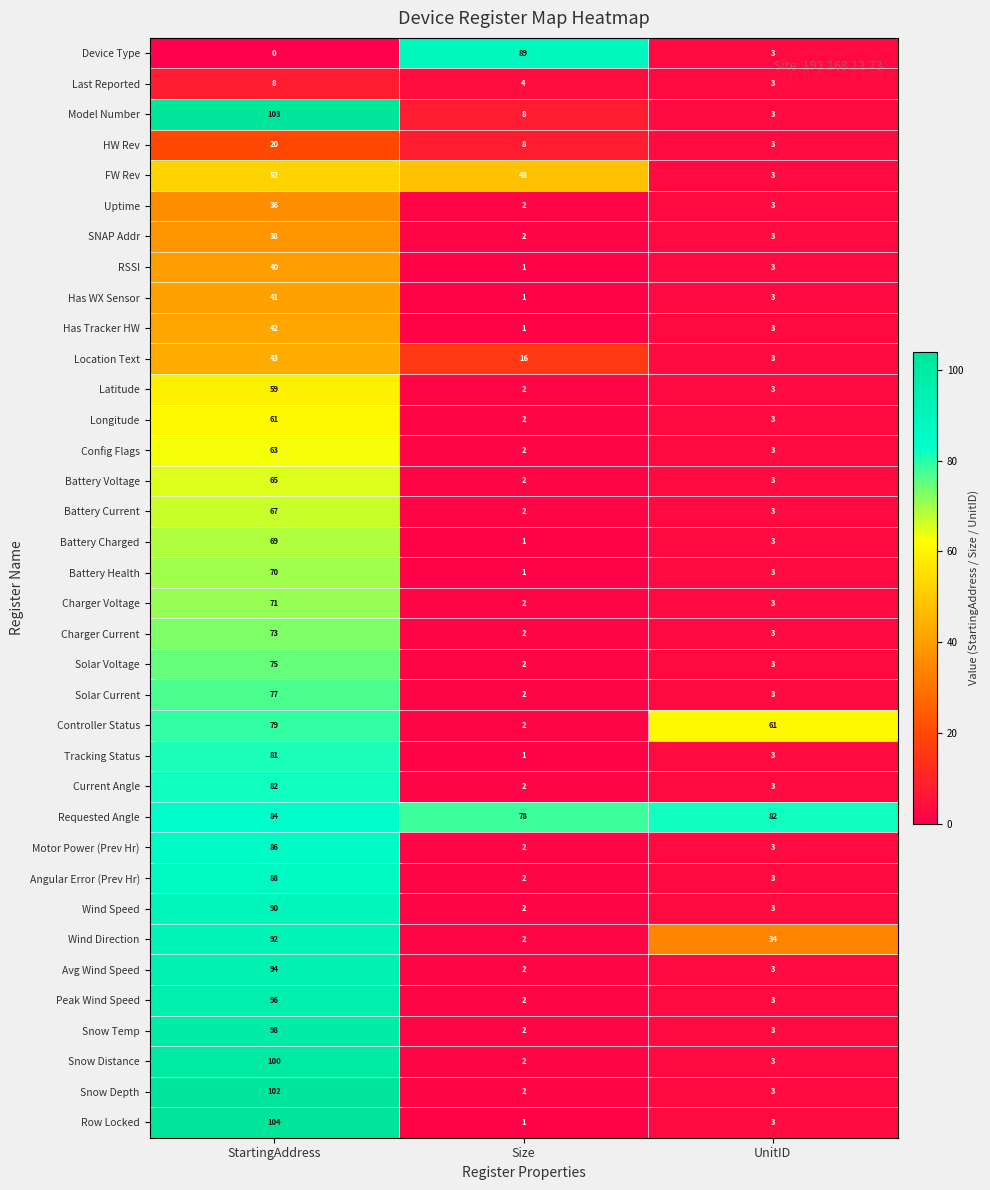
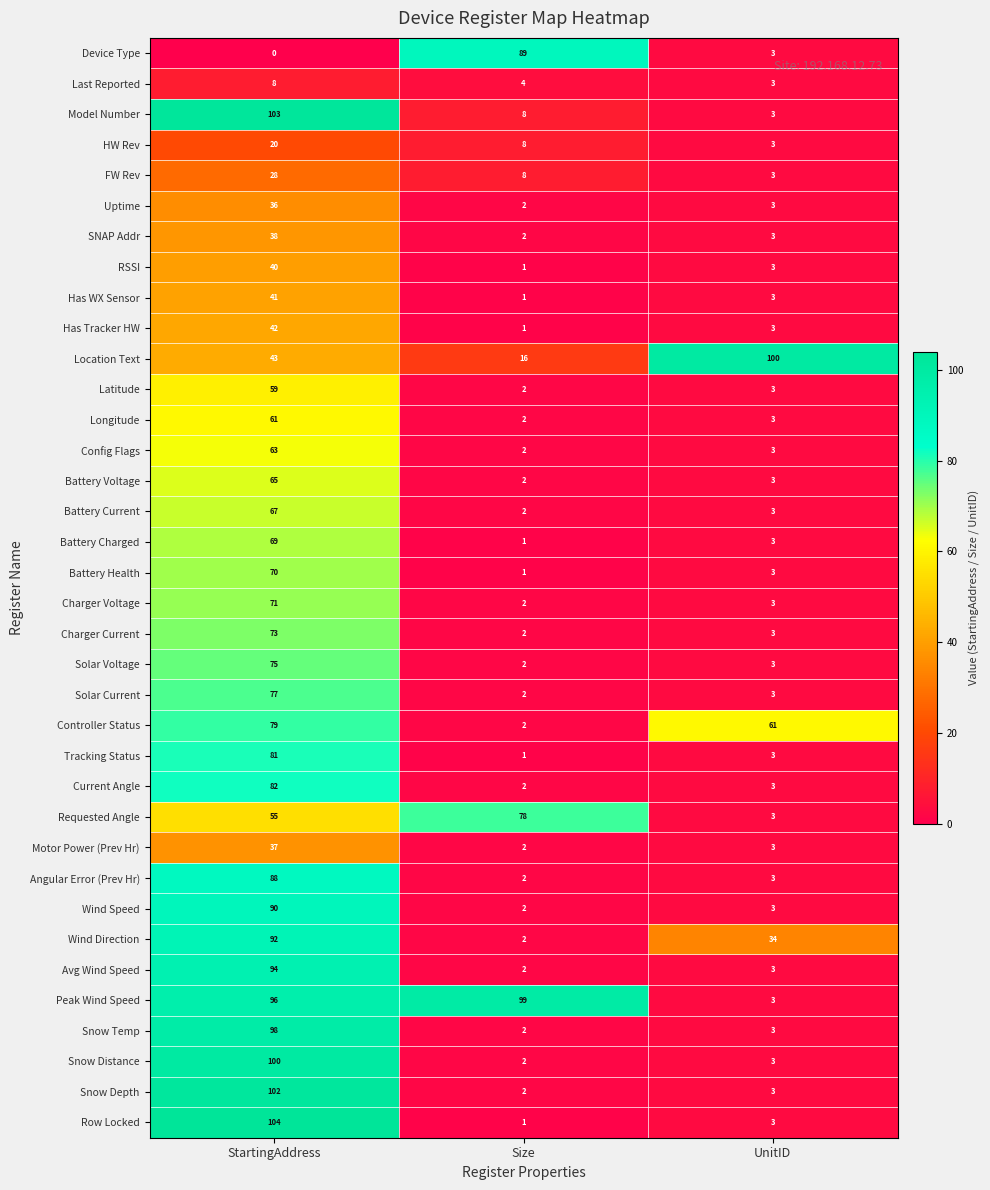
  {
    "Device Type": {
      "StartingAddress": 0,
      "Size": 89
    },
    "Last Reported": {
      "StartingAddress": 8,
      "Size": 4,
      "UnitID": 3
    },
    "Model Number": {
      "StartingAddress": 103,
      "Size": 8,
      "UnitID": 3
    },
    "HW Rev": {
      "StartingAddress": 20,
      "Size": 8,
      "UnitID": 3
    },
    "FW Rev": {
-     "StartingAddress": 52,
-     "Size": 48,
+     "StartingAddress": 28,
+     "Size": 8,
      "UnitID": 3
    },
    "Uptime": {
      "StartingAddress": 36,
      "Size": 2,
      "UnitID": 3
    },
    "SNAP Addr": {
      "StartingAddress": 38,
      "Size": 2,
      "UnitID": 3
    },
    "RSSI": {
      "StartingAddress": 40,
      "Size": 1,
      "UnitID": 3
    },
    "Has WX Sensor": {
      "StartingAddress": 41,
      "Size": 1,
      "UnitID": 3
    },
    "Has Tracker HW": {
      "StartingAddress": 42,
      "Size": 1,
      "UnitID": 3
    },
    "Location Text": {
      "StartingAddress": 43,
      "Size": 16,
-     "UnitID": 3
+     "UnitID": 100
    },
    "Latitude": {
      "StartingAddress": 59,
      "Size": 2,
      "UnitID": 3
    },
    "Longitude": {
      "StartingAddress": 61,
      "Size": 2,
      "UnitID": 3
    },
    "Config Flags": {
      "StartingAddress": 63,
      "Size": 2,
      "UnitID": 3
    },
    "Battery Voltage": {
      "StartingAddress": 65,
      "Size": 2,
      "UnitID": 3
    },
    "Battery Current": {
      "StartingAddress": 67,
      "Size": 2,
      "UnitID": 3
    },
    "Battery Charged": {
      "StartingAddress": 69,
      "Size": 1,
      "UnitID": 3
    },
    "Battery Health": {
      "StartingAddress": 70,
      "Size": 1,
      "UnitID": 3
    },
    "Charger Voltage": {
      "StartingAddress": 71,
      "Size": 2,
      "UnitID": 3
    },
    "Charger Current": {
      "StartingAddress": 73,
      "Size": 2,
      "UnitID": 3
    },
    "Solar Voltage": {
      "StartingAddress": 75,
      "Size": 2,
      "UnitID": 3
    },
    "Solar Current": {
      "StartingAddress": 77,
      "Size": 2,
      "UnitID": 3
    },
    "Controller Status": {
      "StartingAddress": 79,
      "Size": 2,
      "UnitID": 61
    },
    "Tracking Status": {
      "StartingAddress": 81,
      "Size": 1,
      "UnitID": 3
    },
    "Current Angle": {
      "StartingAddress": 82,
      "Size": 2,
      "UnitID": 3
    },
    "Requested Angle": {
-     "StartingAddress": 84,
+     "StartingAddress": 55,
      "Size": 78,
-     "UnitID": 82
+     "UnitID": 3
    },
    "Motor Power (Prev Hr)": {
-     "StartingAddress": 86,
+     "StartingAddress": 37,
      "Size": 2,
      "UnitID": 3
    },
    "Angular Error (Prev Hr)": {
      "StartingAddress": 88,
      "Size": 2,
      "UnitID": 3
    },
    "Wind Speed": {
      "StartingAddress": 90,
      "Size": 2,
      "UnitID": 3
    },
    "Wind Direction": {
      "StartingAddress": 92,
      "Size": 2,
      "UnitID": 34
    },
    "Avg Wind Speed": {
      "StartingAddress": 94,
      "Size": 2,
      "UnitID": 3
    },
    "Peak Wind Speed": {
      "StartingAddress": 96,
-     "Size": 2,
+     "Size": 99,
      "UnitID": 3
    },
    "Snow Temp": {
      "StartingAddress": 98,
      "Size": 2,
      "UnitID": 3
    },
    "Snow Distance": {
      "StartingAddress": 100,
      "Size": 2,
      "UnitID": 3
    },
    "Snow Depth": {
      "StartingAddress": 102,
      "Size": 2,
      "UnitID": 3
    },
    "Row Locked": {
      "StartingAddress": 104,
      "Size": 1,
      "UnitID": 3
    }
  }
